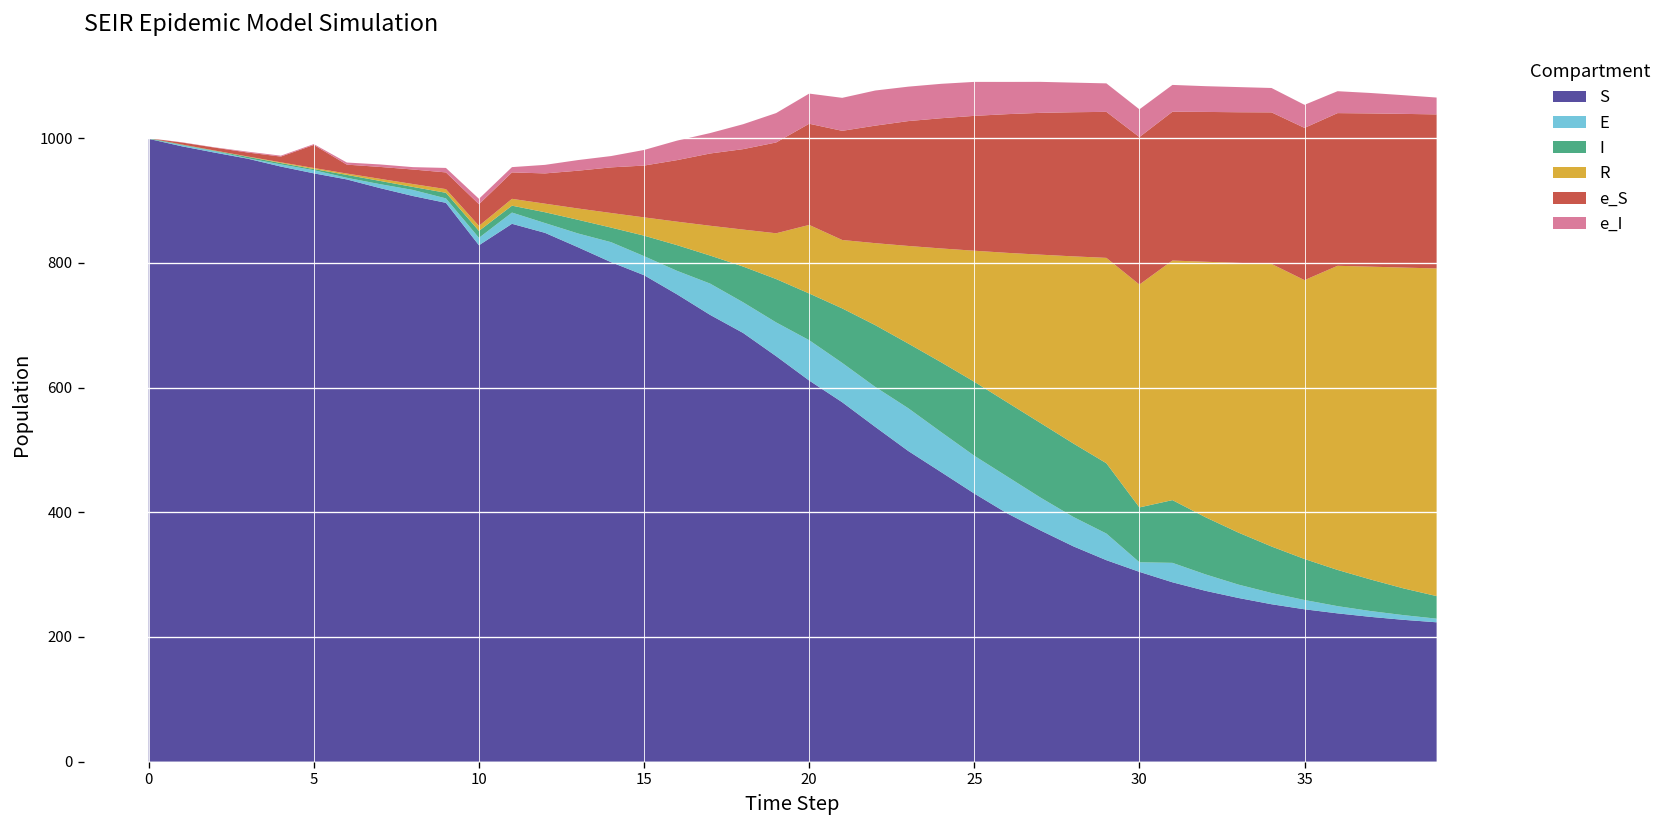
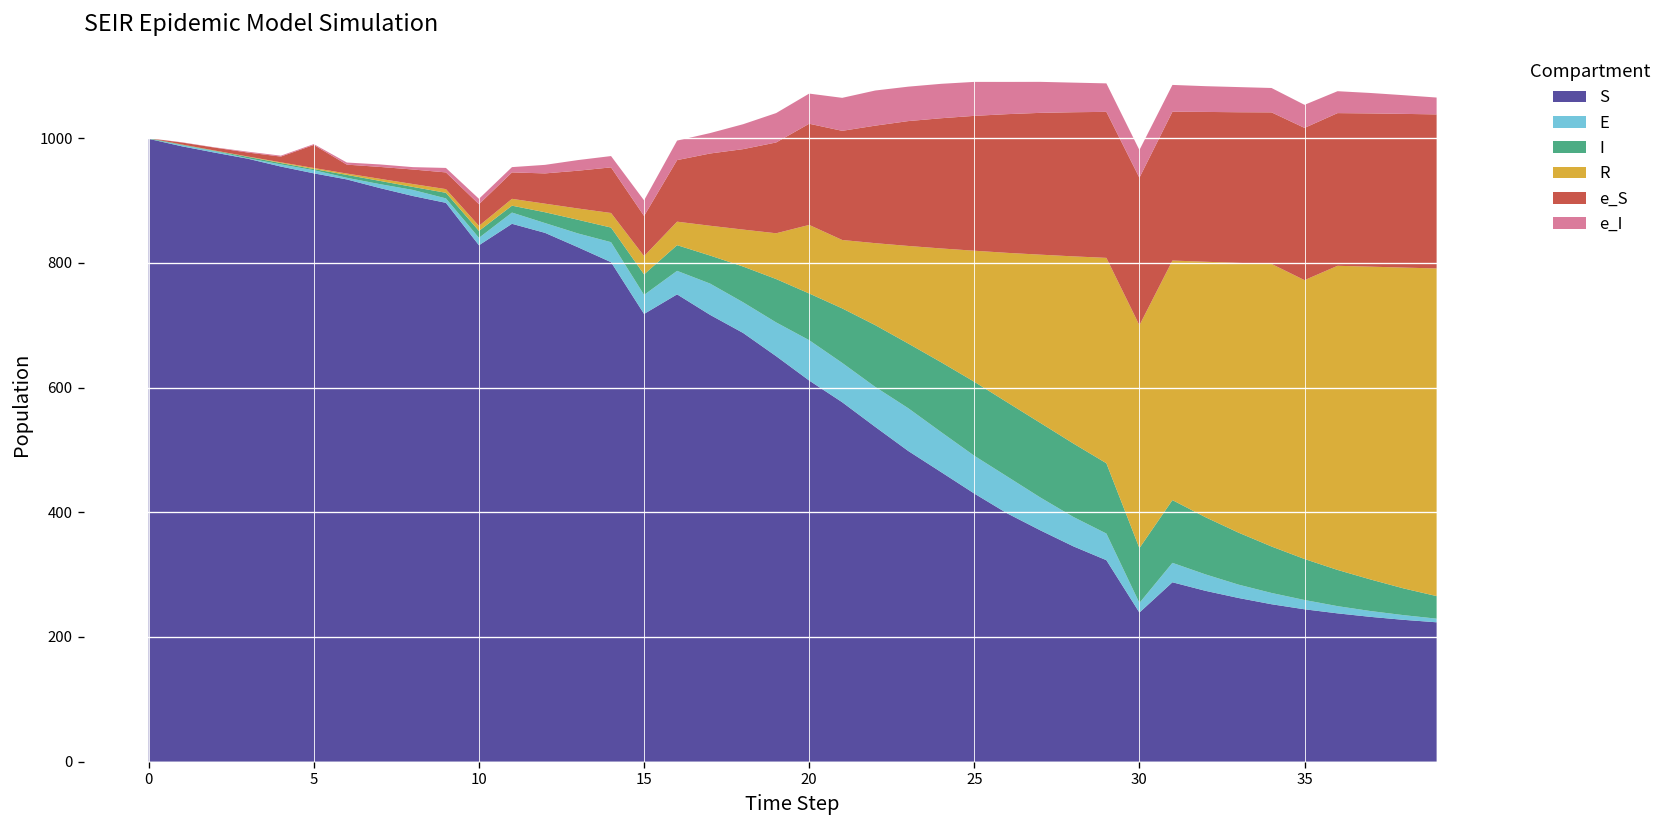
  {
    "S": {
      "5": 940,
      "10": 830,
-     "15": 780,
+     "15": 720,
      "20": 610,
      "25": 430,
-     "30": 300,
+     "30": 240,
      "35": 240
    },
    "E": {
      "10": 10,
      "15": 30,
      "20": 60,
      "25": 60,
      "30": 20,
      "35": 10
    },
    "I": {
      "10": 10,
      "15": 30,
      "20": 70,
      "25": 120,
      "30": 90,
      "35": 70
    },
    "R": {
      "10": 10,
      "15": 30,
      "20": 110,
      "25": 210,
      "30": 360,
      "35": 450
    },
    "e_S": {
      "10": 30,
-     "15": 80,
+     "15": 60,
      "20": 160,
      "25": 220,
      "30": 240,
      "35": 240
    },
    "e_I": {
      "10": 10,
      "15": 30,
      "20": 50,
      "25": 50,
      "30": 40,
      "35": 40
    }
  }
